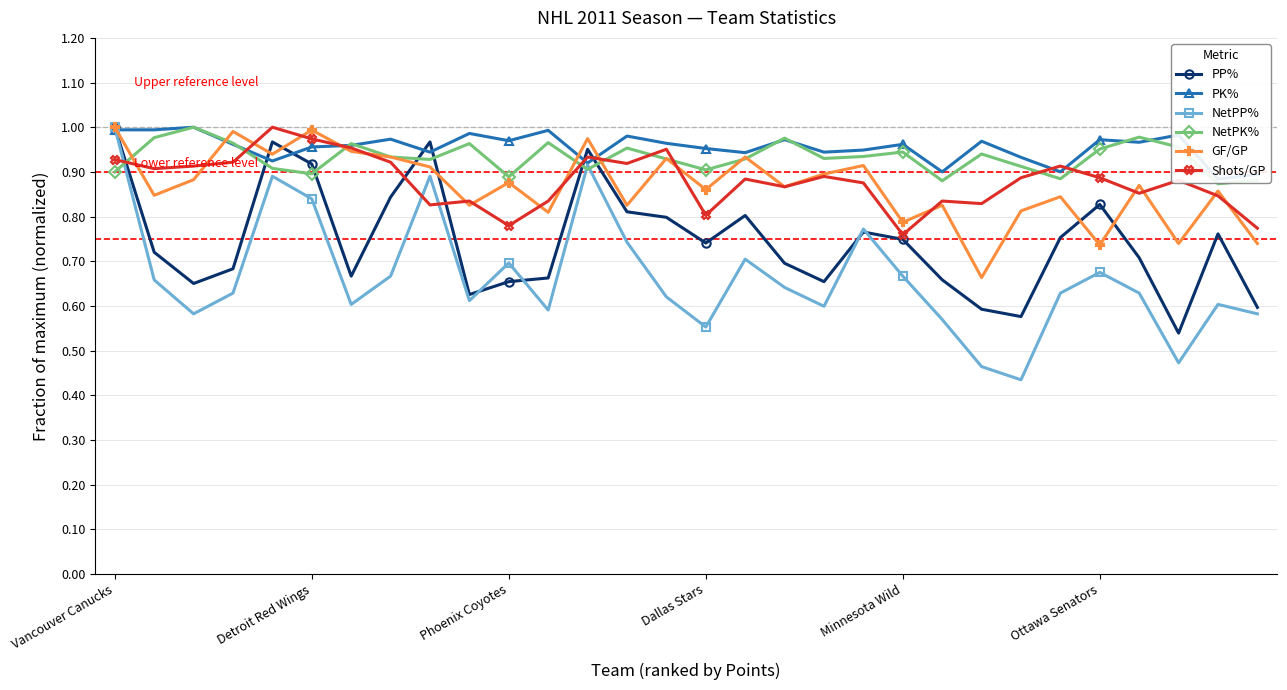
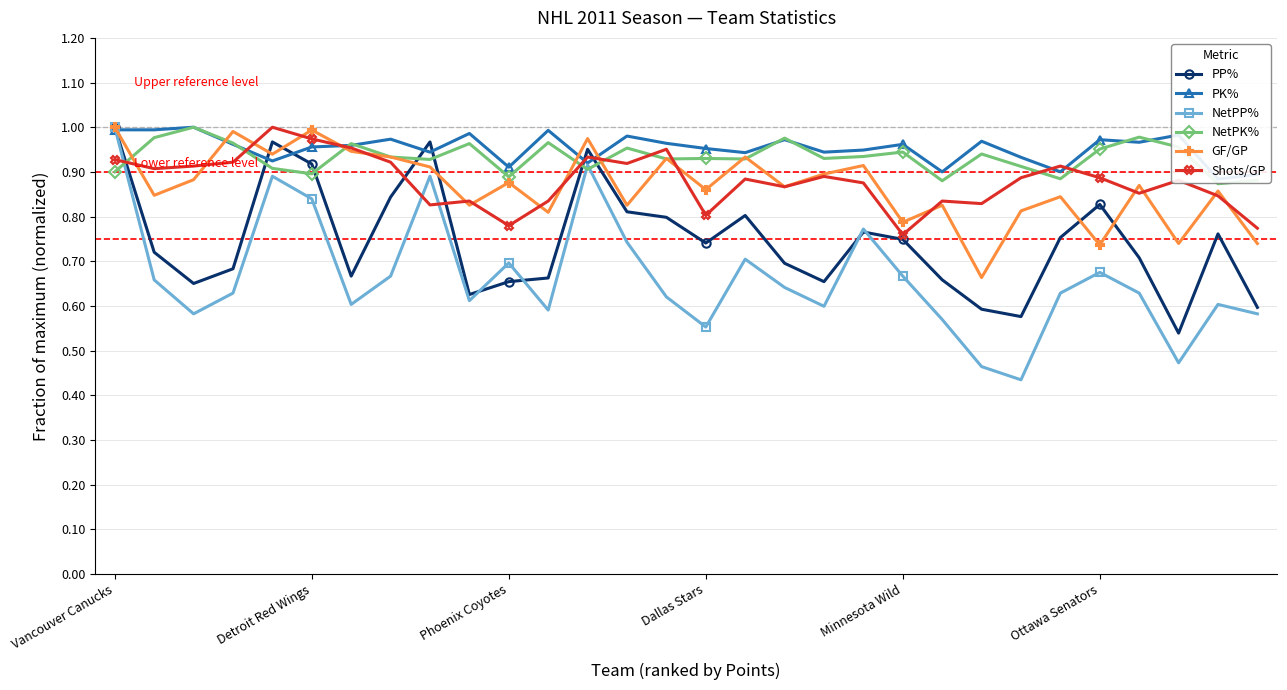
  {
    "PP%": {
      "Detroit Red Wings": 0.92,
      "Phoenix Coyotes": 0.65,
      "Dallas Stars": 0.74,
      "Minnesota Wild": 0.75,
      "Ottawa Senators": 0.83
    },
    "PK%": {
      "Vancouver Canucks": 0.99,
      "Detroit Red Wings": 0.96,
-     "Phoenix Coyotes": 0.97,
+     "Phoenix Coyotes": 0.91,
      "Dallas Stars": 0.95,
      "Minnesota Wild": 0.96,
      "Ottawa Senators": 0.97
    },
    "NetPP%": {
      "Detroit Red Wings": 0.84,
      "Phoenix Coyotes": 0.70,
      "Dallas Stars": 0.55,
      "Minnesota Wild": 0.67,
      "Ottawa Senators": 0.68
    },
    "NetPK%": {
      "Vancouver Canucks": 0.90,
      "Detroit Red Wings": 0.90,
      "Phoenix Coyotes": 0.89,
-     "Dallas Stars": 0.90,
+     "Dallas Stars": 0.93,
      "Minnesota Wild": 0.94,
      "Ottawa Senators": 0.95
    },
    "GF/GP": {
      "Detroit Red Wings": 0.99,
      "Phoenix Coyotes": 0.88,
      "Dallas Stars": 0.86,
      "Minnesota Wild": 0.79,
      "Ottawa Senators": 0.74
    },
    "Shots/GP": {
      "Vancouver Canucks": 0.93,
      "Detroit Red Wings": 0.97,
      "Phoenix Coyotes": 0.78,
      "Dallas Stars": 0.80,
      "Minnesota Wild": 0.76,
      "Ottawa Senators": 0.89
    }
  }
